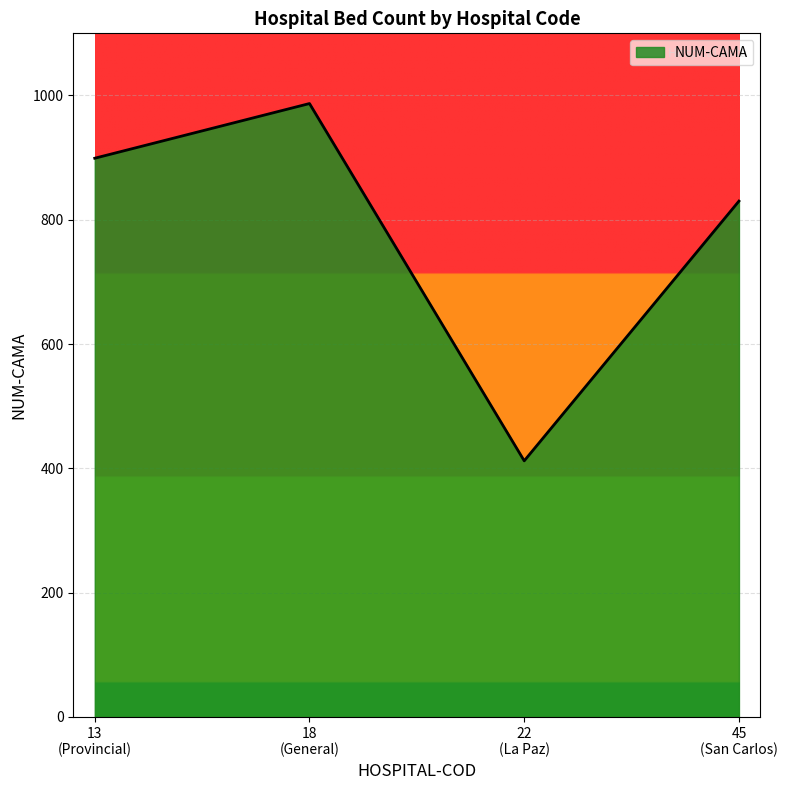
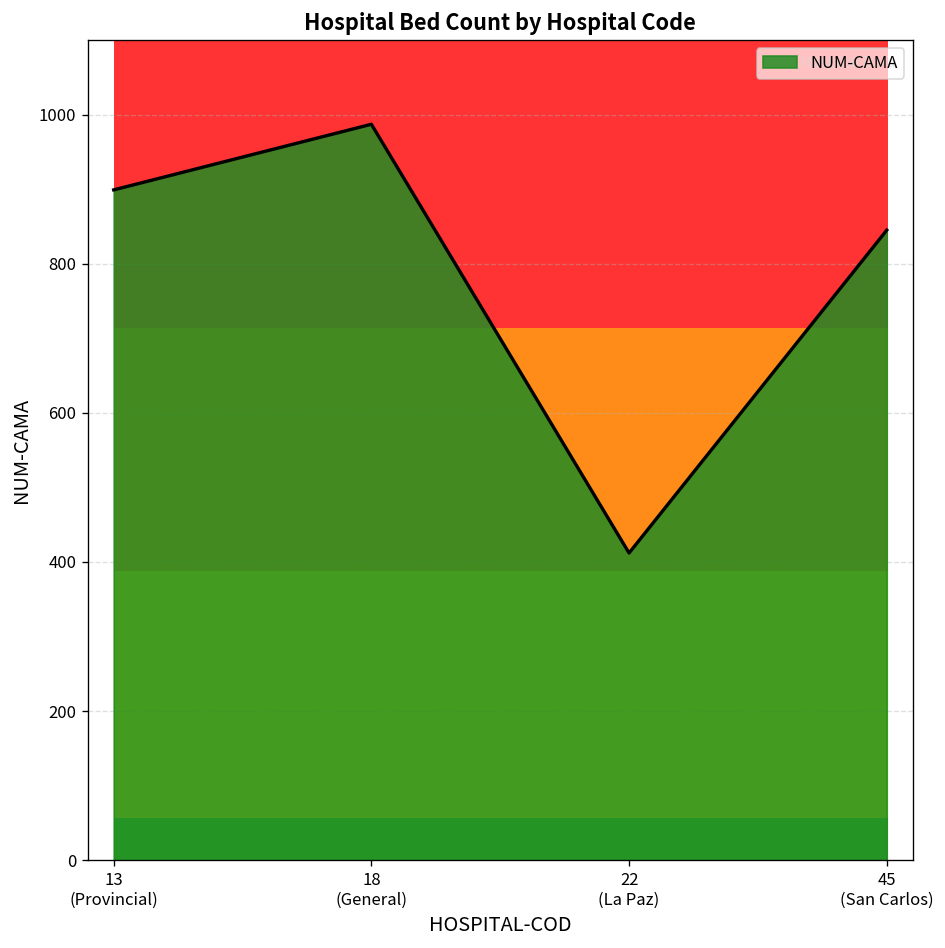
  {
    "13 (Provincial)": 900,
    "18 (General)": 990,
    "22 (La Paz)": 410,
-   "45 (San Carlos)": 830
+   "45 (San Carlos)": 850
  }
